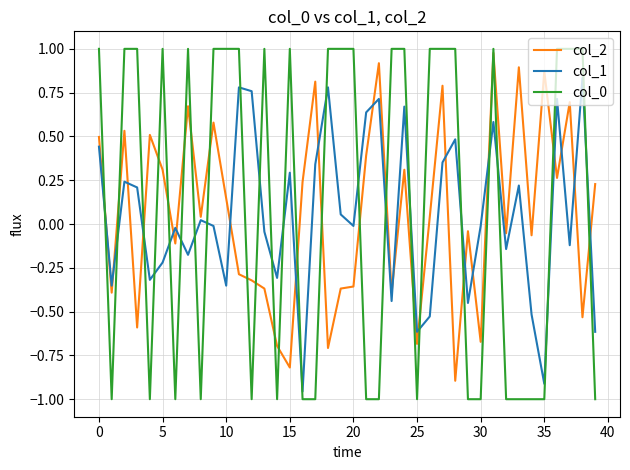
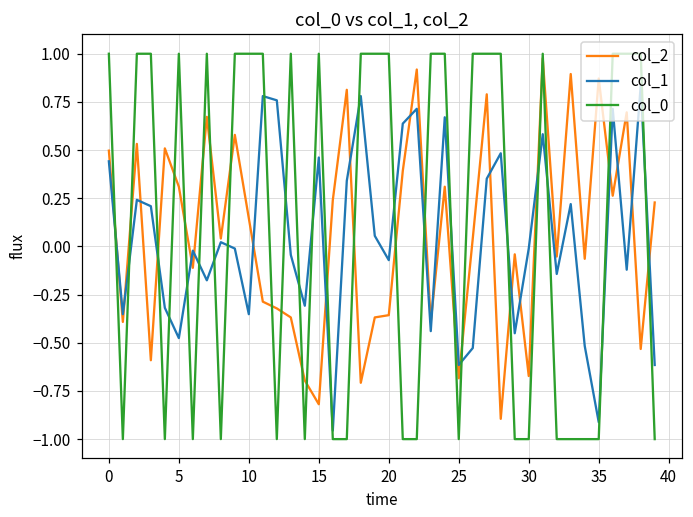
  {
    "col_2": {
      "0": 0.50,
      "5": 0.31,
      "10": 0.15,
      "15": -0.82,
      "20": -0.36,
      "25": -0.68,
      "30": -0.67
    },
    "col_1": {
      "0": 0.44,
-     "5": -0.22,
+     "5": -0.48,
      "10": -0.35,
-     "15": 0.29,
-     "20": -0.01,
+     "15": 0.46,
+     "20": -0.07,
      "25": -0.62,
      "30": -0.01,
      "35": -0.91
    },
    "col_0": {
      "0": 1.00,
      "5": 1.00,
      "10": 1.00,
      "15": 1.00,
      "20": 1.00,
      "25": -1.00,
      "30": -1.00,
      "35": -1.00
    }
  }
